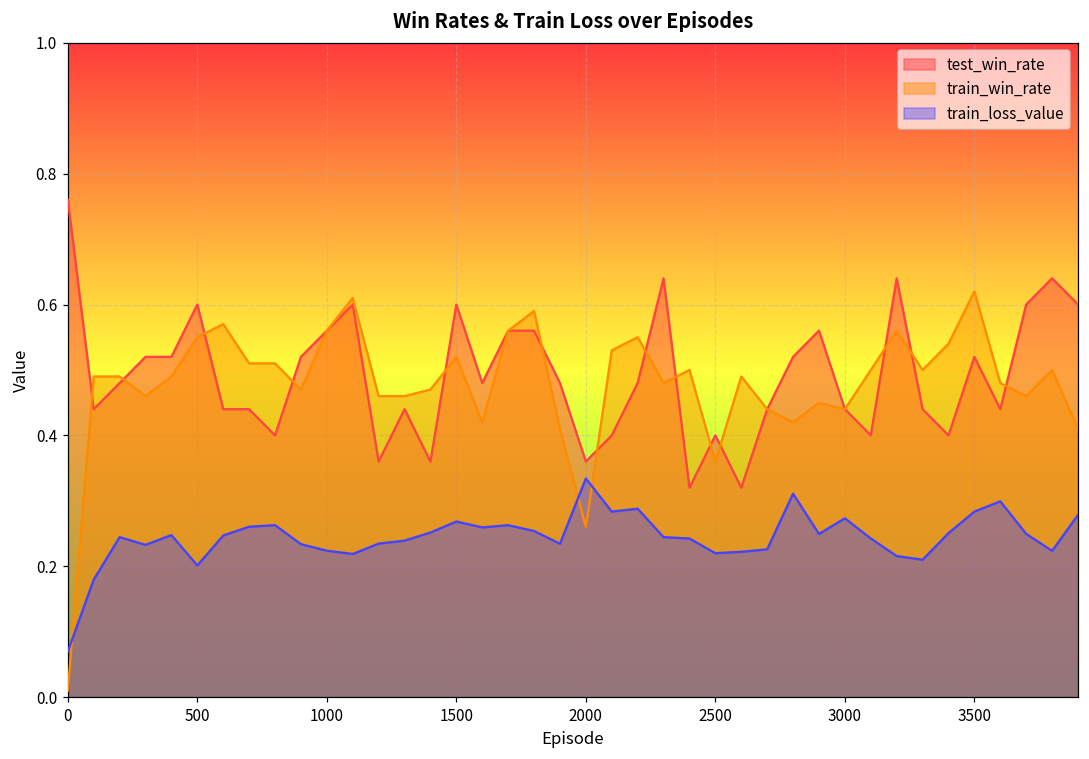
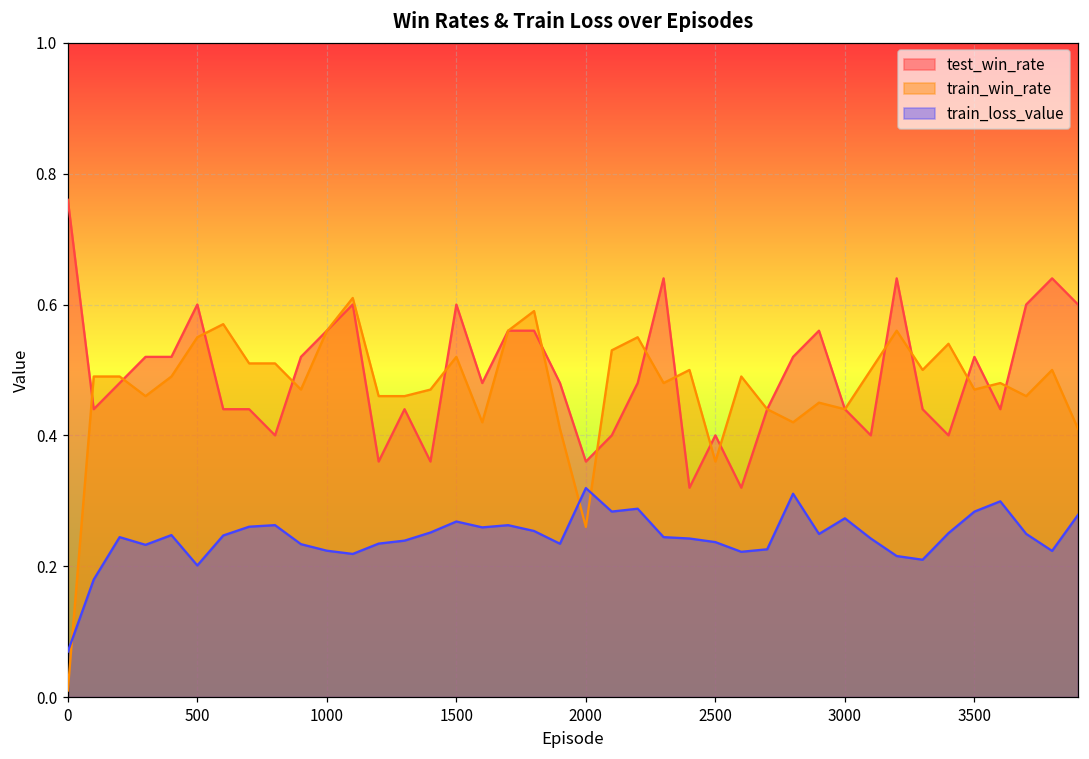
  {
    "test_win_rate": {
      "0": 0.76,
      "500": 0.60,
      "1500": 0.60,
      "2000": 0.36,
      "2500": 0.40,
      "3500": 0.52
    },
    "train_win_rate": {
      "0": 0.01,
      "500": 0.55,
      "1500": 0.52,
      "2000": 0.26,
      "2500": 0.36,
-     "3500": 0.62
+     "3500": 0.47
    },
    "train_loss_value": {
      "0": 0.07,
      "500": 0.20,
      "1000": 0.22,
      "1500": 0.27,
-     "2000": 0.33,
-     "2500": 0.22,
+     "2000": 0.32,
+     "2500": 0.24,
      "3000": 0.27,
      "3500": 0.28
    }
  }
